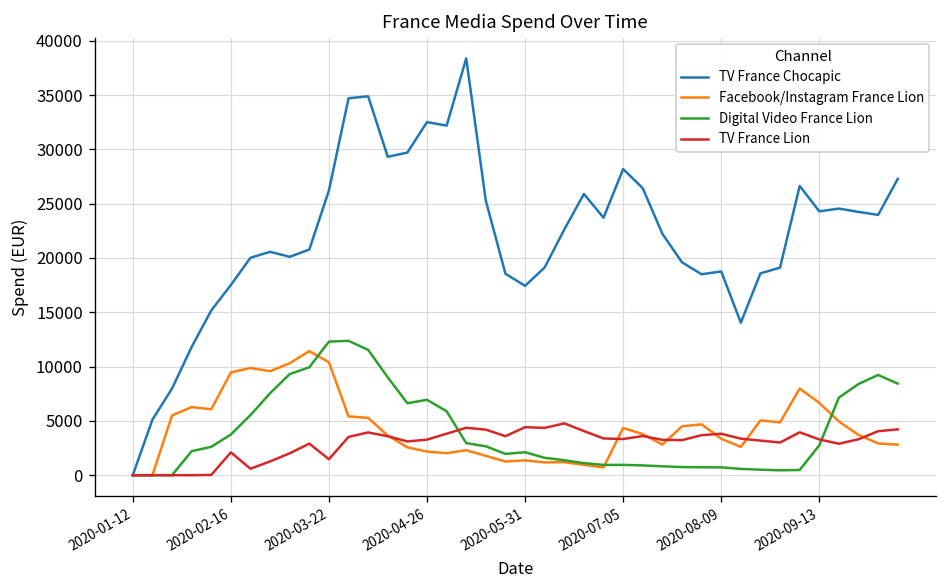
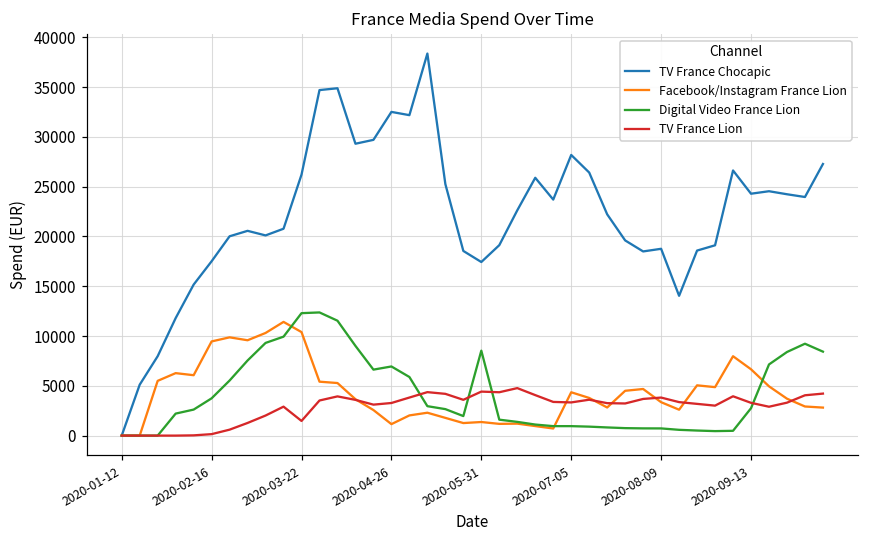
  {
    "TV France Chocapic": {
      "2020-02-16": 18000,
      "2020-03-22": 26000,
      "2020-04-26": 33000,
      "2020-05-31": 17000,
      "2020-07-05": 28000,
      "2020-08-09": 19000,
      "2020-09-13": 24000
    },
    "Facebook/Instagram France Lion": {
      "2020-02-16": 9000,
      "2020-03-22": 10000,
-     "2020-04-26": 2000,
+     "2020-04-26": 1000,
      "2020-05-31": 1000,
      "2020-07-05": 4000,
      "2020-08-09": 3000,
      "2020-09-13": 7000
    },
    "Digital Video France Lion": {
      "2020-02-16": 4000,
      "2020-03-22": 12000,
      "2020-04-26": 7000,
-     "2020-05-31": 2000,
+     "2020-05-31": 9000,
      "2020-07-05": 1000,
      "2020-08-09": 1000,
      "2020-09-13": 3000
    },
    "TV France Lion": {
-     "2020-02-16": 2000,
+     "2020-02-16": 0,
      "2020-03-22": 1000,
      "2020-04-26": 3000,
      "2020-05-31": 4000,
      "2020-07-05": 3000,
      "2020-08-09": 4000,
      "2020-09-13": 3000
    }
  }
